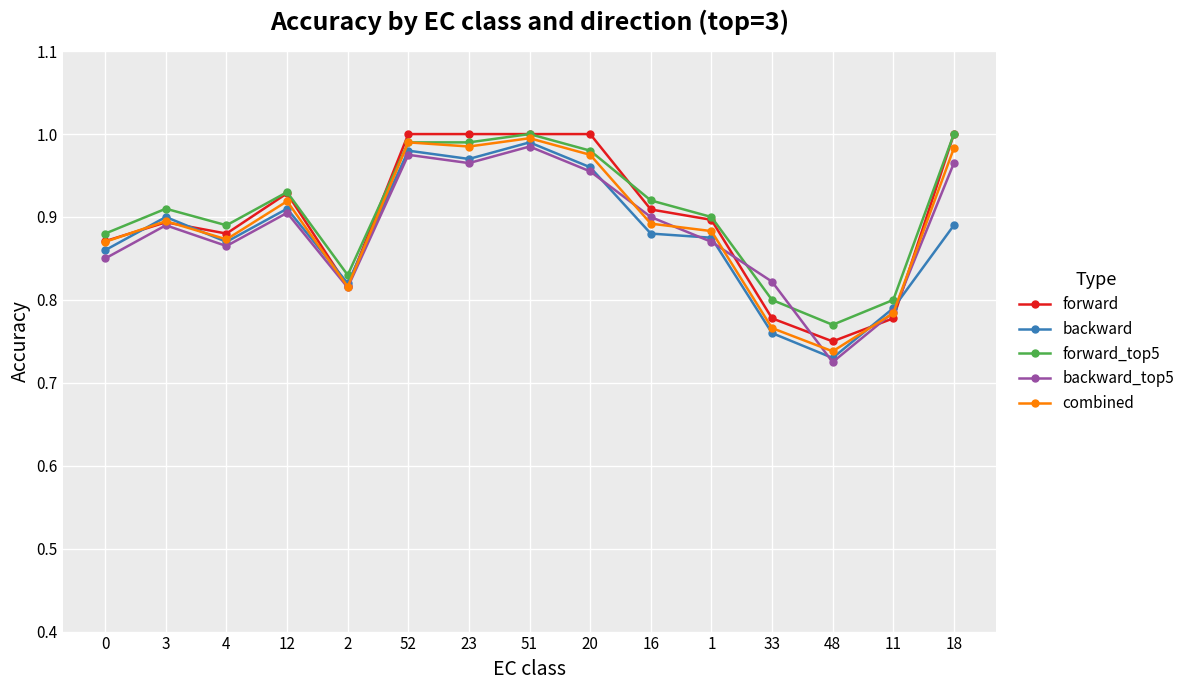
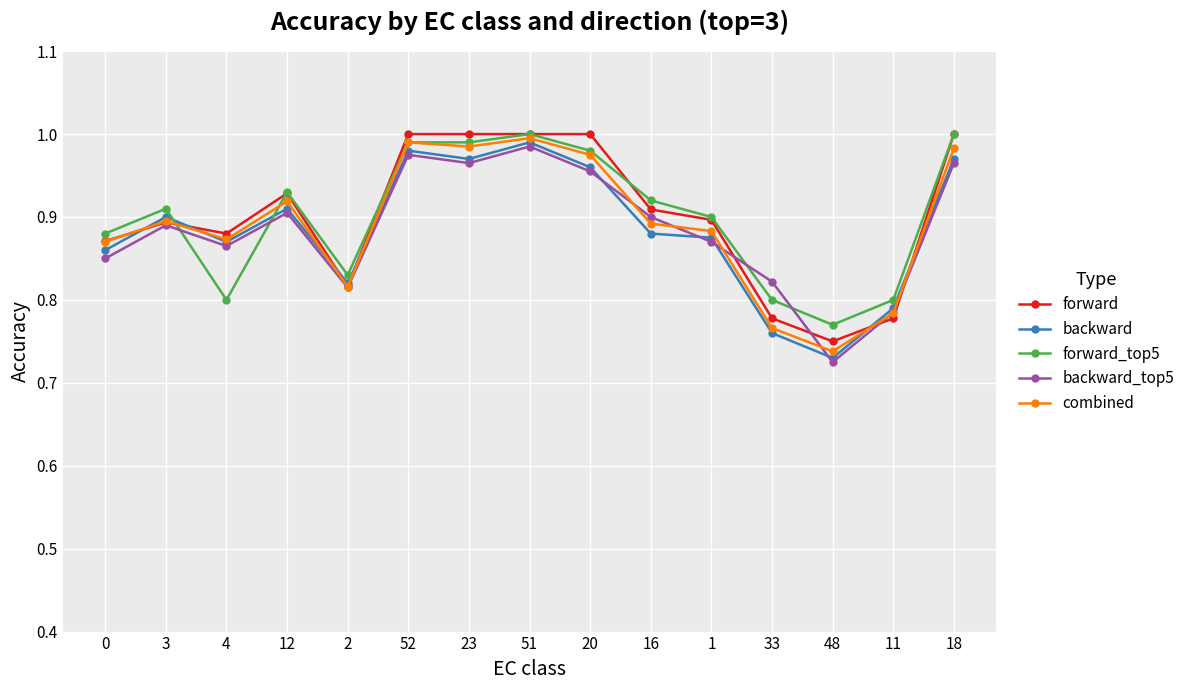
  {
    "forward": {
      "4": 0.88,
      "52": 1.00,
      "23": 1.00,
      "20": 1.00,
      "16": 0.91,
      "1": 0.90,
      "33": 0.78,
      "48": 0.75,
      "11": 0.78
    },
    "backward": {
      "0": 0.86,
      "3": 0.90,
      "12": 0.91,
      "2": 0.82,
      "52": 0.98,
      "23": 0.97,
      "51": 0.99,
      "20": 0.96,
      "16": 0.88,
      "1": 0.88,
      "33": 0.76,
      "48": 0.73,
      "11": 0.79,
-     "18": 0.89
+     "18": 0.97
    },
    "forward_top5": {
      "0": 0.88,
      "3": 0.91,
-     "4": 0.89,
+     "4": 0.80,
      "2": 0.83,
      "23": 0.99,
      "20": 0.98,
      "16": 0.92,
      "1": 0.90,
      "33": 0.80,
      "48": 0.77,
      "11": 0.80
    },
    "backward_top5": {
      "0": 0.85,
      "3": 0.89,
      "4": 0.87,
      "12": 0.91,
      "52": 0.98,
      "23": 0.97,
      "51": 0.99,
      "20": 0.96,
      "16": 0.90,
      "1": 0.87,
      "33": 0.82,
      "48": 0.73,
      "18": 0.97
    },
    "combined": {
      "12": 0.92,
      "23": 0.99,
      "51": 1.00,
      "20": 0.98,
      "16": 0.89,
      "1": 0.88,
      "33": 0.77,
      "48": 0.74,
      "18": 0.98
    }
  }
